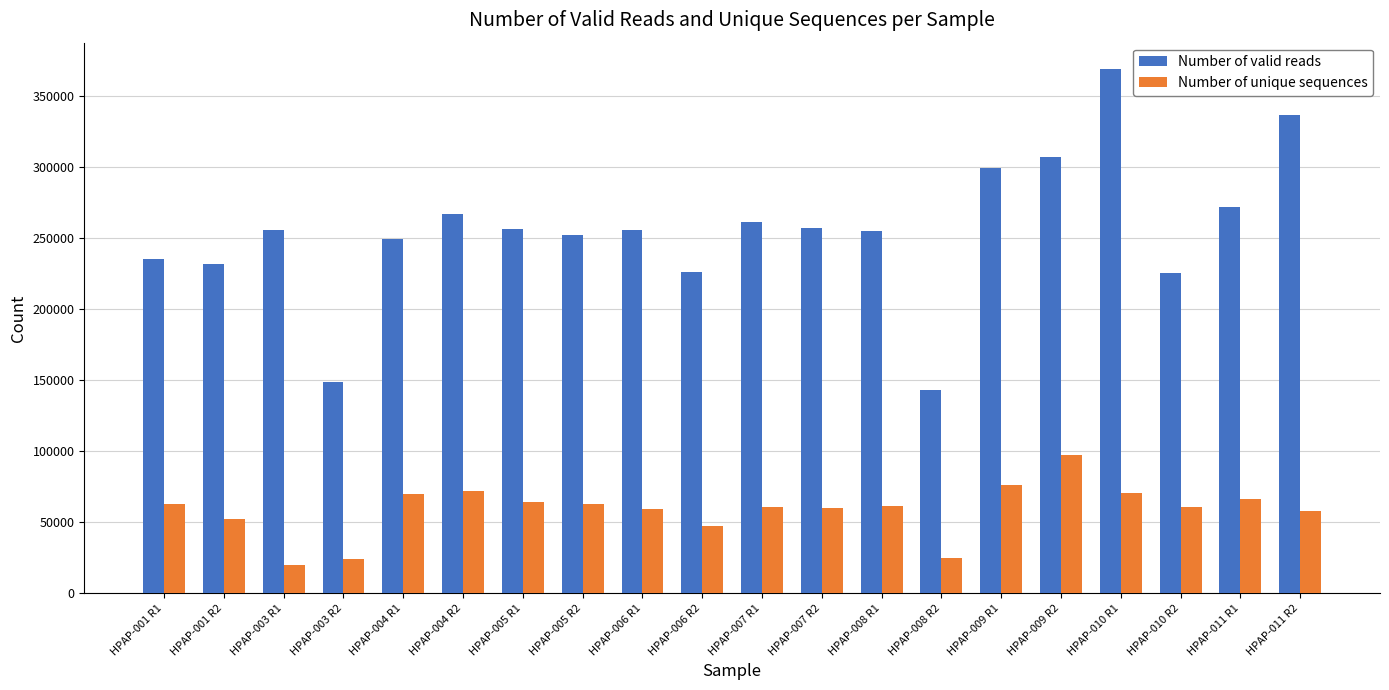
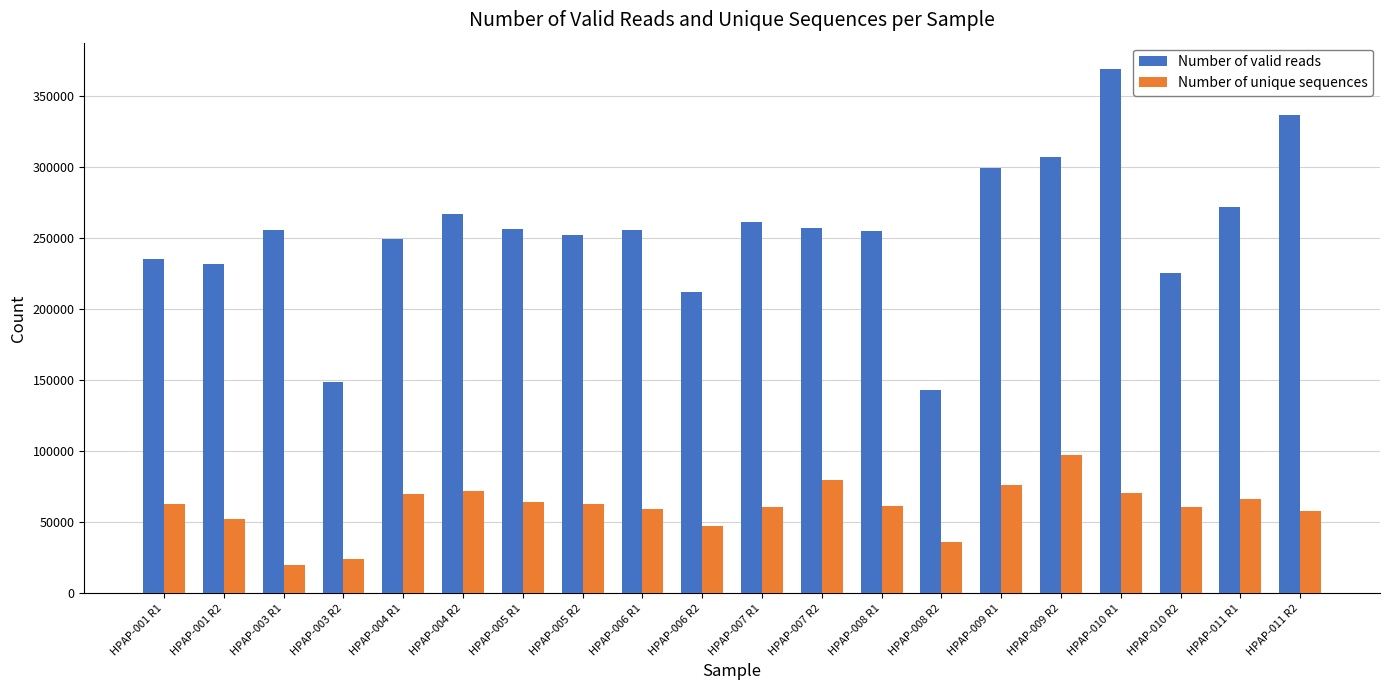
  {
    "Number of valid reads": {
      "HPAP-001 R1": 236000,
      "HPAP-001 R2": 232000,
      "HPAP-003 R1": 256000,
      "HPAP-003 R2": 149000,
      "HPAP-004 R1": 250000,
      "HPAP-004 R2": 267000,
      "HPAP-005 R1": 256000,
      "HPAP-005 R2": 253000,
      "HPAP-006 R1": 256000,
-     "HPAP-006 R2": 226000,
+     "HPAP-006 R2": 213000,
      "HPAP-007 R1": 262000,
      "HPAP-007 R2": 257000,
      "HPAP-008 R1": 255000,
      "HPAP-008 R2": 143000,
      "HPAP-009 R1": 300000,
      "HPAP-009 R2": 307000,
      "HPAP-010 R1": 369000,
      "HPAP-010 R2": 226000,
      "HPAP-011 R1": 272000,
      "HPAP-011 R2": 337000
    },
    "Number of unique sequences": {
      "HPAP-001 R1": 63000,
      "HPAP-001 R2": 52000,
      "HPAP-003 R1": 20000,
      "HPAP-003 R2": 24000,
      "HPAP-004 R1": 70000,
      "HPAP-004 R2": 72000,
      "HPAP-005 R1": 64000,
      "HPAP-005 R2": 63000,
      "HPAP-006 R1": 59000,
      "HPAP-006 R2": 47000,
      "HPAP-007 R1": 61000,
-     "HPAP-007 R2": 60000,
+     "HPAP-007 R2": 80000,
      "HPAP-008 R1": 62000,
-     "HPAP-008 R2": 25000,
+     "HPAP-008 R2": 36000,
      "HPAP-009 R1": 76000,
      "HPAP-009 R2": 98000,
      "HPAP-010 R1": 71000,
      "HPAP-010 R2": 61000,
      "HPAP-011 R1": 67000,
      "HPAP-011 R2": 58000
    }
  }
